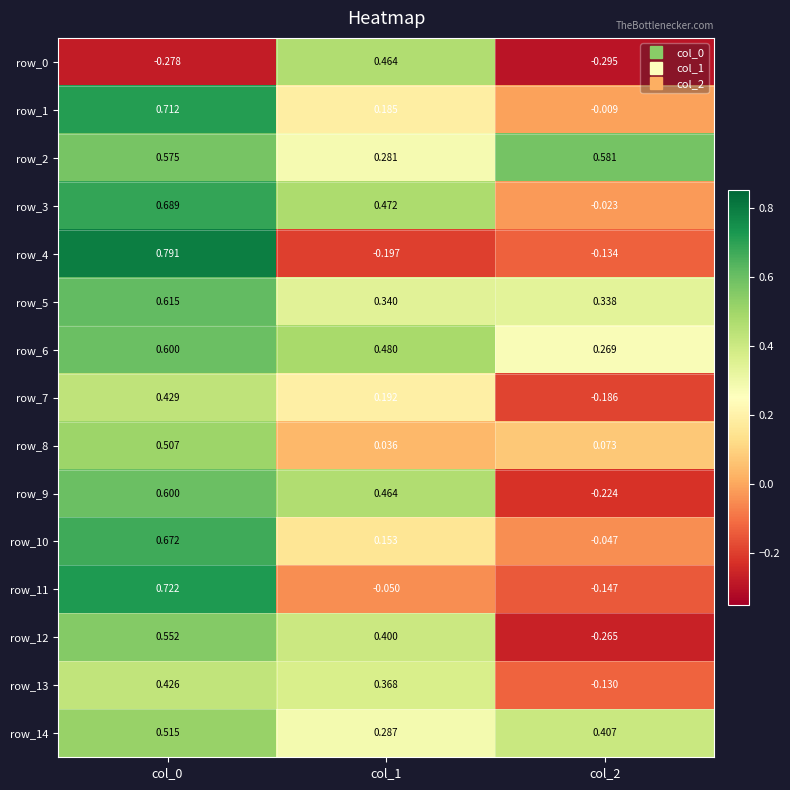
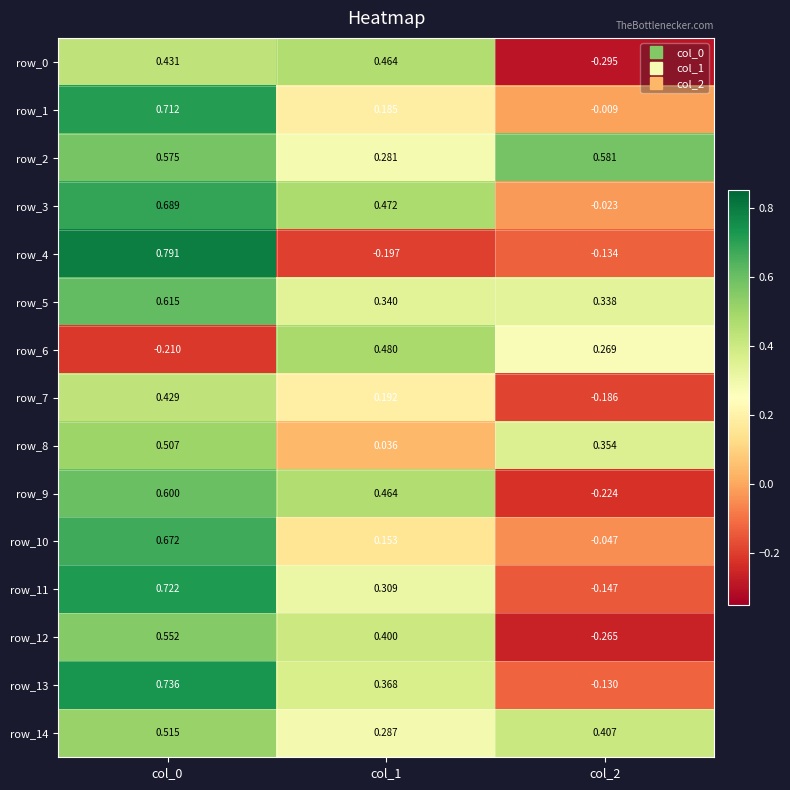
  {
    "row_0": {
-     "col_0": -0.278,
+     "col_0": 0.431,
      "col_1": 0.464,
      "col_2": -0.295
    },
    "row_1": {
      "col_0": 0.712,
      "col_1": 0.185,
      "col_2": -0.009
    },
    "row_2": {
      "col_0": 0.575,
      "col_1": 0.281,
      "col_2": 0.581
    },
    "row_3": {
      "col_0": 0.689,
      "col_1": 0.472,
      "col_2": -0.023
    },
    "row_4": {
      "col_0": 0.791,
      "col_1": -0.197,
      "col_2": -0.134
    },
    "row_5": {
      "col_0": 0.615,
      "col_1": 0.340,
      "col_2": 0.338
    },
    "row_6": {
-     "col_0": 0.600,
+     "col_0": -0.210,
      "col_1": 0.480,
      "col_2": 0.269
    },
    "row_7": {
      "col_0": 0.429,
      "col_1": 0.192,
      "col_2": -0.186
    },
    "row_8": {
      "col_0": 0.507,
      "col_1": 0.036,
-     "col_2": 0.073
+     "col_2": 0.354
    },
    "row_9": {
      "col_0": 0.600,
      "col_1": 0.464,
      "col_2": -0.224
    },
    "row_10": {
      "col_0": 0.672,
      "col_1": 0.153,
      "col_2": -0.047
    },
    "row_11": {
      "col_0": 0.722,
-     "col_1": -0.050,
+     "col_1": 0.309,
      "col_2": -0.147
    },
    "row_12": {
      "col_0": 0.552,
      "col_1": 0.400,
      "col_2": -0.265
    },
    "row_13": {
-     "col_0": 0.426,
+     "col_0": 0.736,
      "col_1": 0.368,
      "col_2": -0.130
    },
    "row_14": {
      "col_0": 0.515,
      "col_1": 0.287,
      "col_2": 0.407
    }
  }
